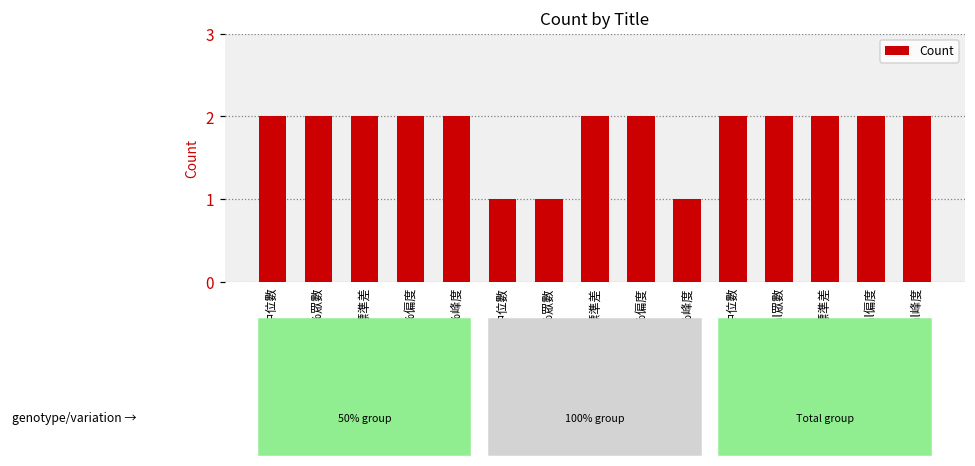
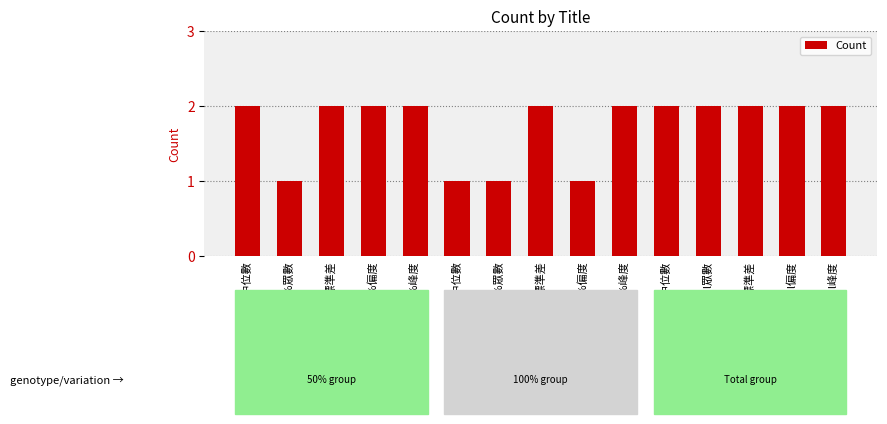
  {
    "50%中位數": 2,
-   "50%眾數": 2,
+   "50%眾數": 1,
    "50%標準差": 2,
    "50%偏度": 2,
    "50%峰度": 2,
    "100%中位數": 1,
    "100%眾數": 1,
    "100%標準差": 2,
-   "100%偏度": 2,
-   "100%峰度": 1,
+   "100%偏度": 1,
+   "100%峰度": 2,
    "Total中位數": 2,
    "Total眾數": 2,
    "Total標準差": 2,
    "Total偏度": 2,
    "Total峰度": 2
  }
